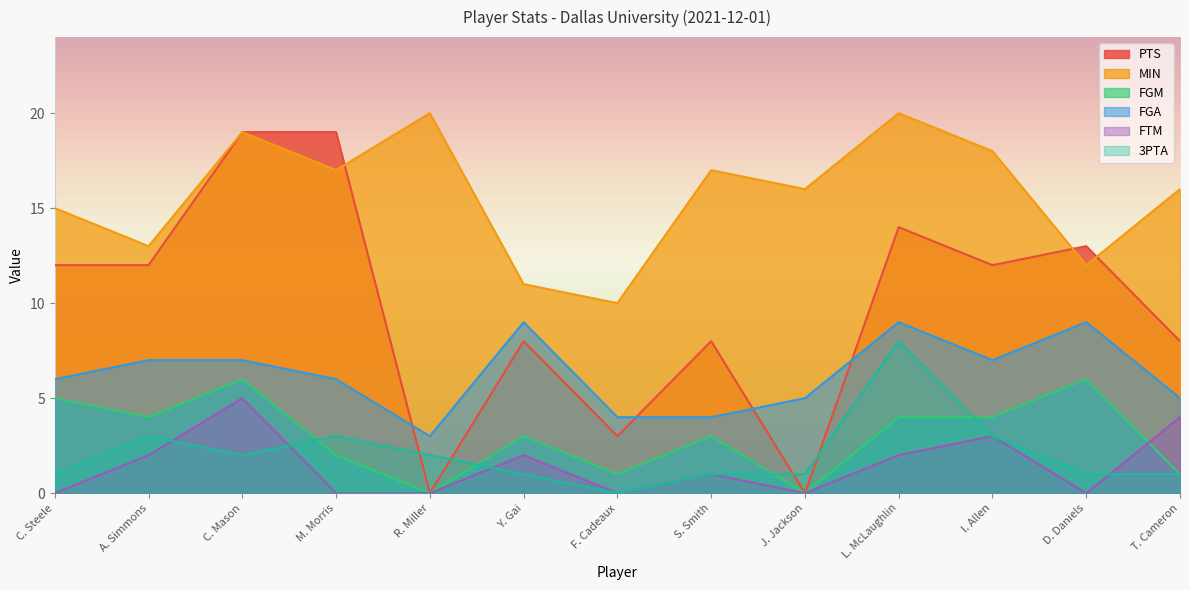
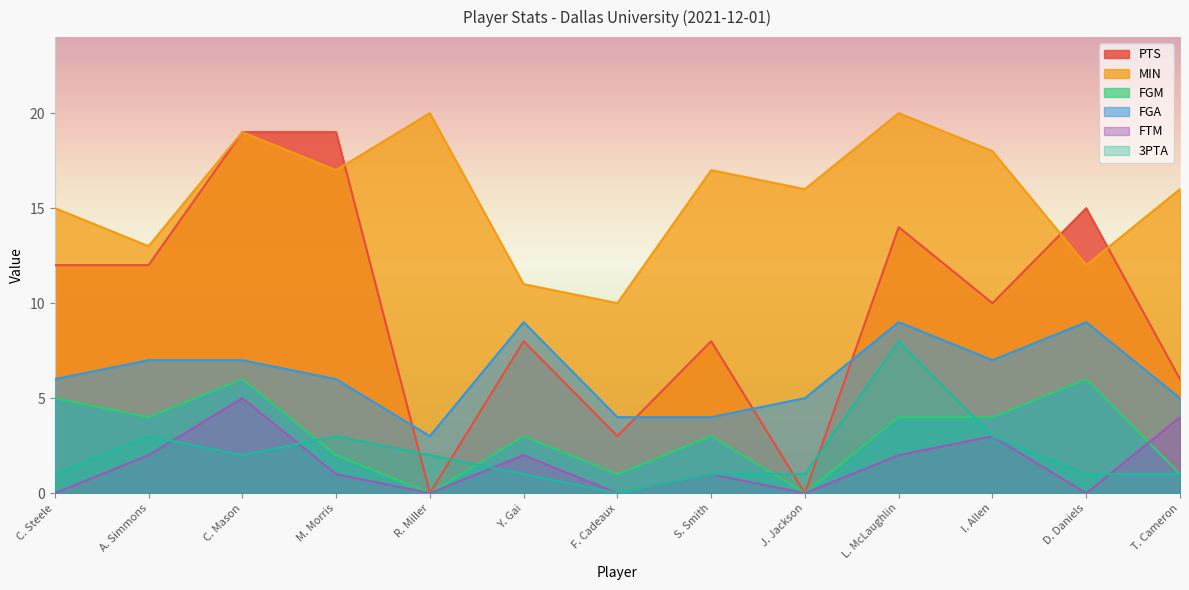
  {
    "PTS": {
      "C. Steele": 12,
      "A. Simmons": 12,
      "M. Morris": 19,
      "Y. Gai": 8,
      "F. Cadeaux": 3,
      "S. Smith": 8,
      "L. McLaughlin": 14,
-     "I. Allen": 12,
-     "D. Daniels": 13,
-     "T. Cameron": 8
+     "I. Allen": 10,
+     "D. Daniels": 15,
+     "T. Cameron": 6
    },
    "MIN": {
      "C. Steele": 15,
      "A. Simmons": 13,
      "M. Morris": 17,
      "R. Miller": 20,
      "Y. Gai": 11,
      "F. Cadeaux": 10,
      "S. Smith": 17,
      "J. Jackson": 16,
      "L. McLaughlin": 20,
      "I. Allen": 18,
      "D. Daniels": 12,
      "T. Cameron": 16
    },
    "FGA": {
      "C. Steele": 6,
      "A. Simmons": 7,
      "C. Mason": 7,
      "M. Morris": 6,
      "R. Miller": 3,
      "Y. Gai": 9,
      "F. Cadeaux": 4,
      "S. Smith": 4,
      "J. Jackson": 5,
      "L. McLaughlin": 9,
      "I. Allen": 7,
      "D. Daniels": 9,
      "T. Cameron": 5
    },
    "FTM": {
      "C. Steele": 0,
      "A. Simmons": 2,
      "C. Mason": 5,
-     "M. Morris": 0,
+     "M. Morris": 1,
      "Y. Gai": 2,
      "L. McLaughlin": 2,
      "D. Daniels": 0,
      "T. Cameron": 4
    }
  }
